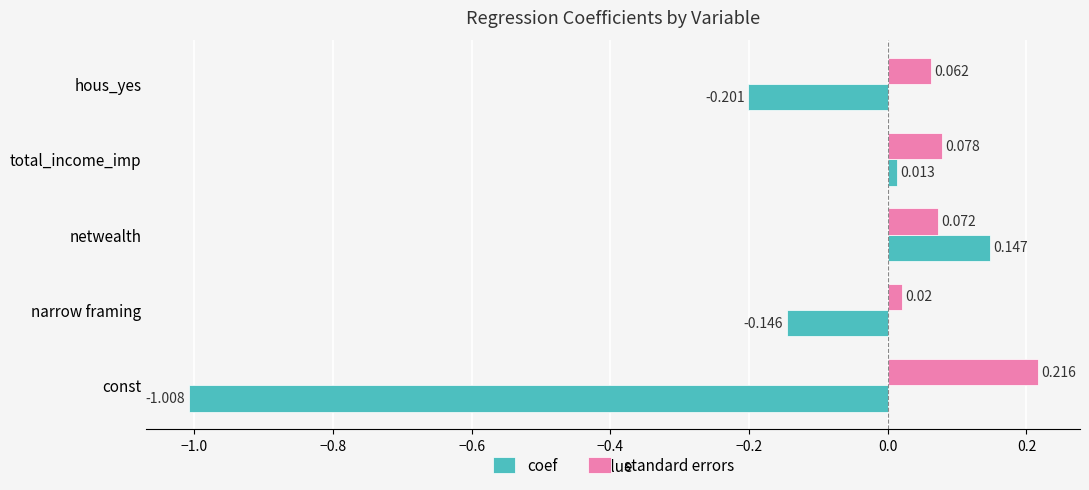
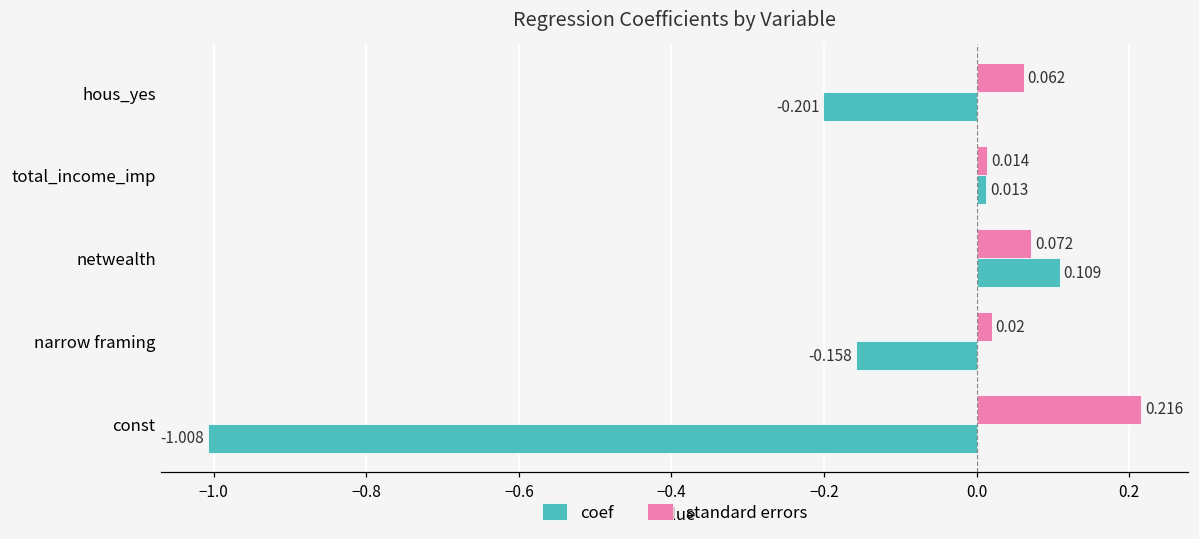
  {
    "coef": {
      "hous_yes": -0.201,
      "total_income_imp": 0.013,
-     "netwealth": 0.147,
-     "narrow framing": -0.146,
+     "netwealth": 0.109,
+     "narrow framing": -0.158,
      "const": -1.008
    },
    "standard errors": {
      "hous_yes": 0.062,
-     "total_income_imp": 0.078,
+     "total_income_imp": 0.014,
      "netwealth": 0.072,
      "narrow framing": 0.02,
      "const": 0.216
    }
  }
